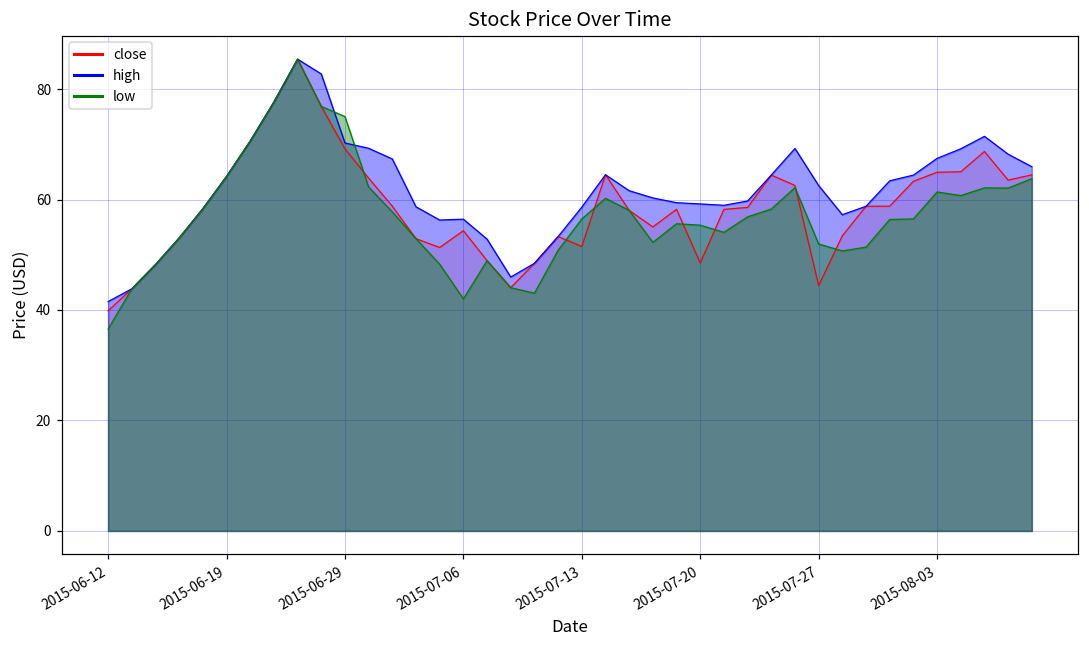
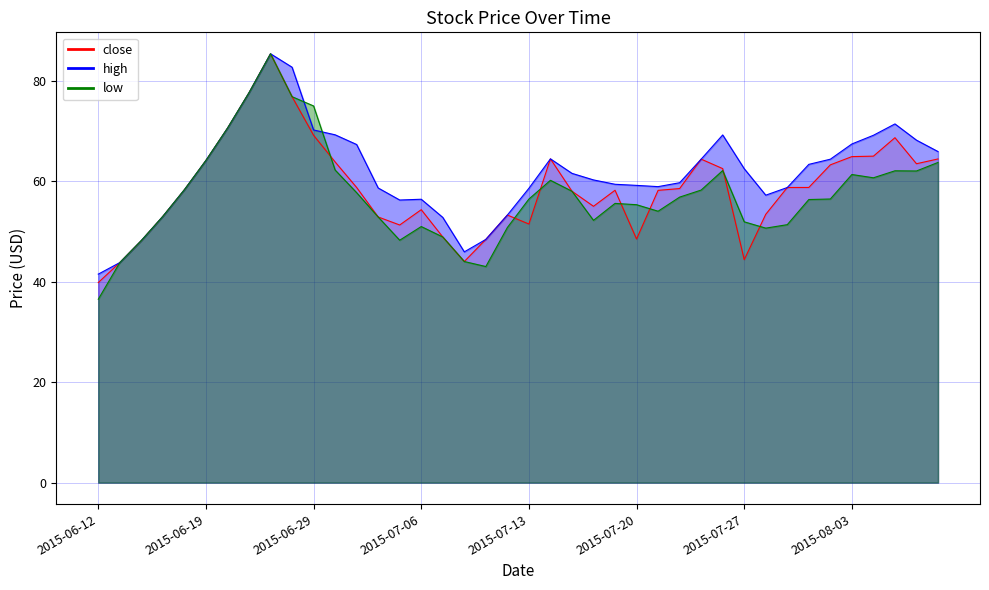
  {
    "close": {
      "2015-06-12": 40,
      "2015-06-29": 69,
      "2015-07-06": 54,
      "2015-07-13": 52,
      "2015-07-20": 49,
      "2015-07-27": 44,
      "2015-08-03": 65
    },
    "high": {
      "2015-06-12": 42,
      "2015-06-29": 70,
      "2015-07-06": 56,
      "2015-07-13": 59,
      "2015-07-20": 59,
      "2015-07-27": 63,
      "2015-08-03": 67
    },
    "low": {
      "2015-06-12": 37,
      "2015-06-29": 75,
-     "2015-07-06": 42,
+     "2015-07-06": 51,
      "2015-07-13": 56,
      "2015-07-20": 55,
      "2015-07-27": 52,
      "2015-08-03": 61
    }
  }
